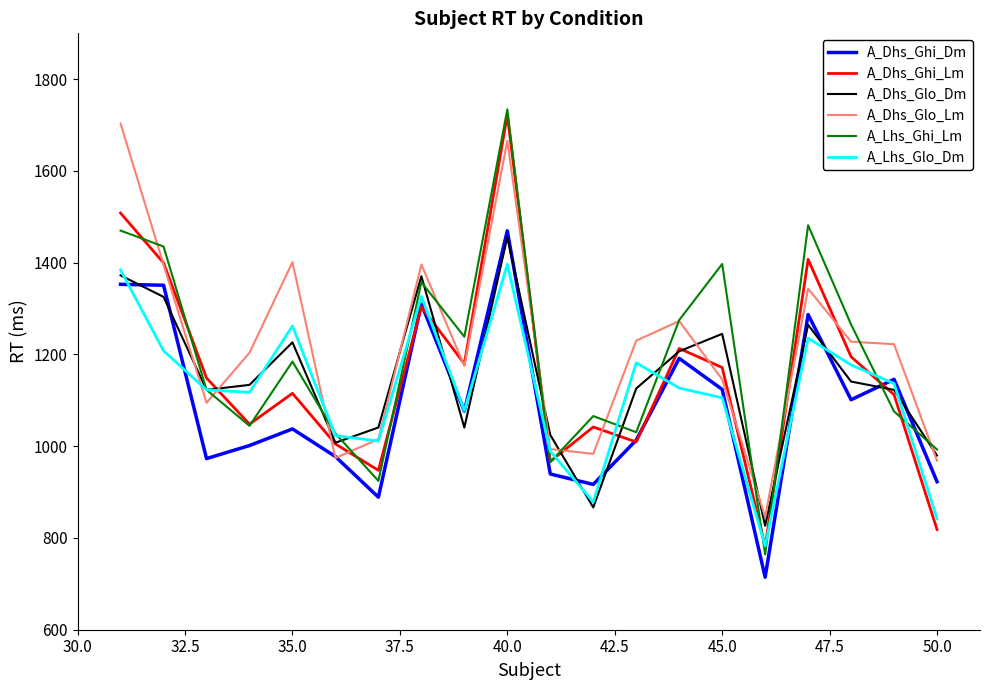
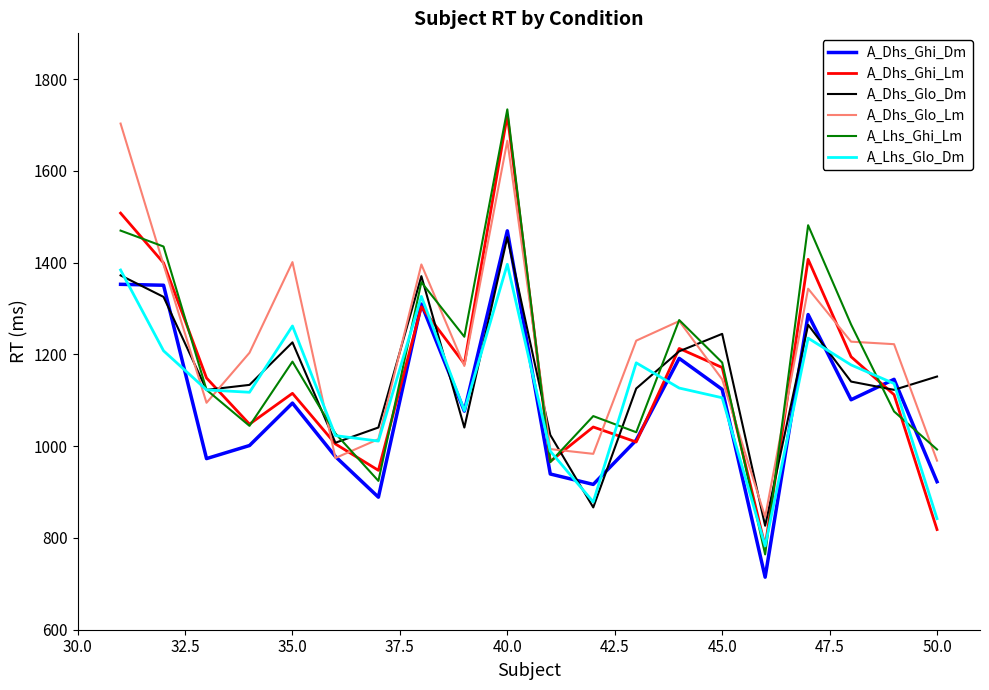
  {
    "A_Dhs_Ghi_Dm": {
-     "35.0": 1040,
+     "35.0": 1090,
      "40.0": 1470,
      "45.0": 1120,
      "50.0": 920
    },
    "A_Dhs_Ghi_Lm": {
      "35.0": 1120,
      "40.0": 1720,
      "45.0": 1170,
      "50.0": 820
    },
    "A_Dhs_Glo_Dm": {
      "35.0": 1230,
      "40.0": 1460,
      "45.0": 1240,
-     "50.0": 980
+     "50.0": 1150
    },
    "A_Dhs_Glo_Lm": {
      "35.0": 1400,
      "40.0": 1670,
      "45.0": 1150,
      "50.0": 970
    },
    "A_Lhs_Ghi_Lm": {
      "35.0": 1180,
      "40.0": 1730,
-     "45.0": 1400,
+     "45.0": 1180,
      "50.0": 990
    },
    "A_Lhs_Glo_Dm": {
      "35.0": 1260,
      "40.0": 1400,
      "45.0": 1110,
      "50.0": 840
    }
  }
